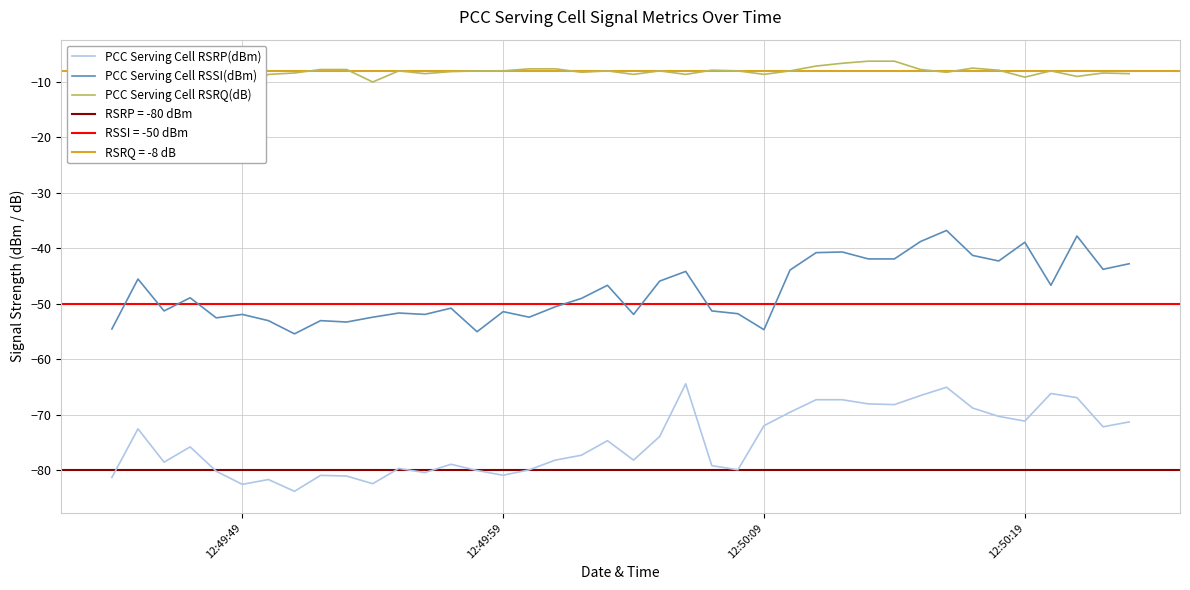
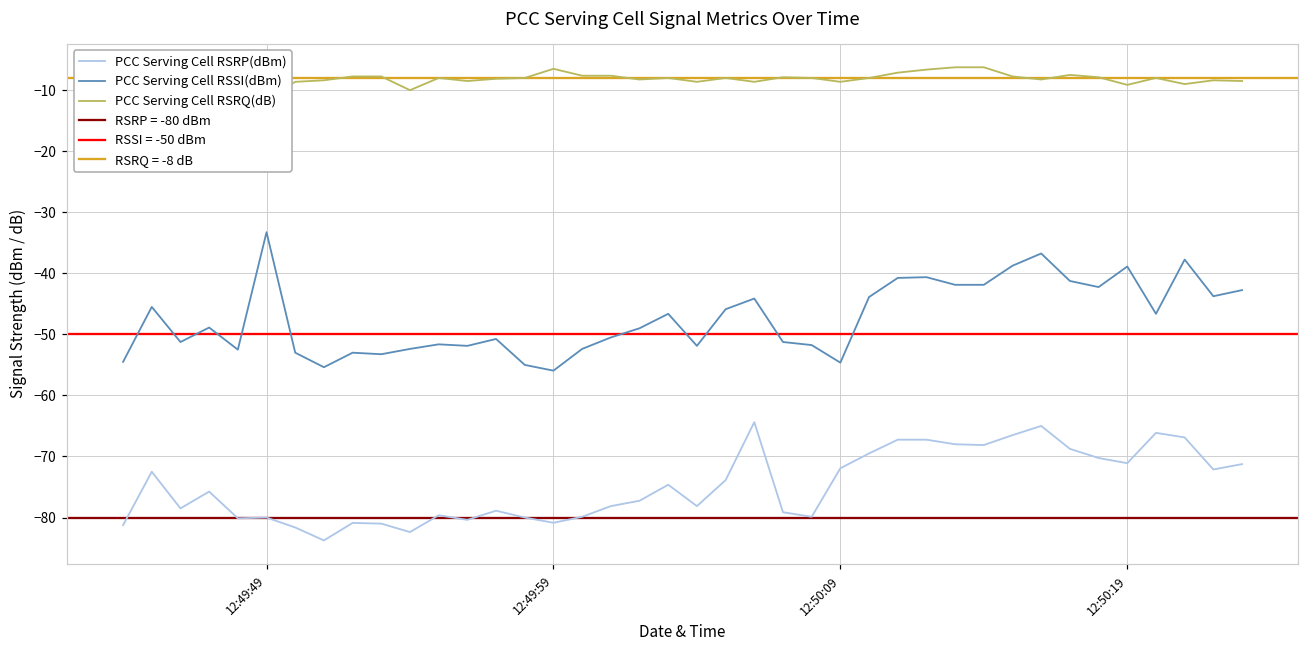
  {
    "PCC Serving Cell RSRP(dBm)": {
-     "12:49:49": -83,
+     "12:49:49": -80,
      "12:49:59": -81,
      "12:50:09": -72,
      "12:50:19": -71
    },
    "PCC Serving Cell RSSI(dBm)": {
-     "12:49:49": -52,
-     "12:49:59": -51,
+     "12:49:49": -33,
+     "12:49:59": -56,
      "12:50:09": -55,
      "12:50:19": -39
    },
    "PCC Serving Cell RSRQ(dB)": {
-     "12:49:59": -8,
+     "12:49:59": -7,
      "12:50:09": -9,
      "12:50:19": -9
    }
  }
